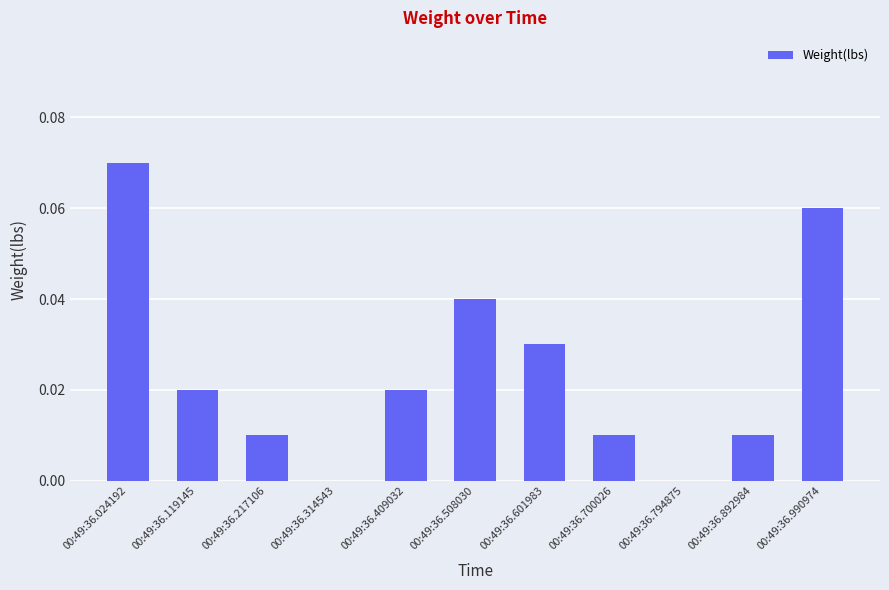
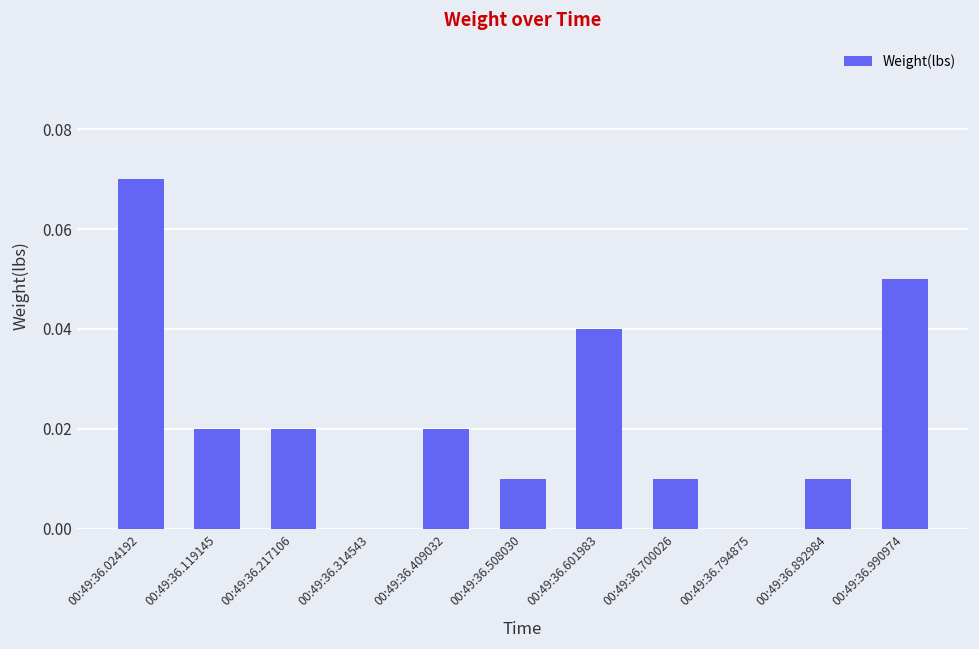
  {
    "00:49:36.024192": 0.07,
    "00:49:36.119145": 0.02,
-   "00:49:36.217106": 0.01,
+   "00:49:36.217106": 0.02,
    "00:49:36.314543": 0.00,
    "00:49:36.409032": 0.02,
-   "00:49:36.508030": 0.04,
-   "00:49:36.601983": 0.03,
+   "00:49:36.508030": 0.01,
+   "00:49:36.601983": 0.04,
    "00:49:36.700026": 0.01,
    "00:49:36.794875": 0.00,
    "00:49:36.892984": 0.01,
-   "00:49:36.990974": 0.06
+   "00:49:36.990974": 0.05
  }
